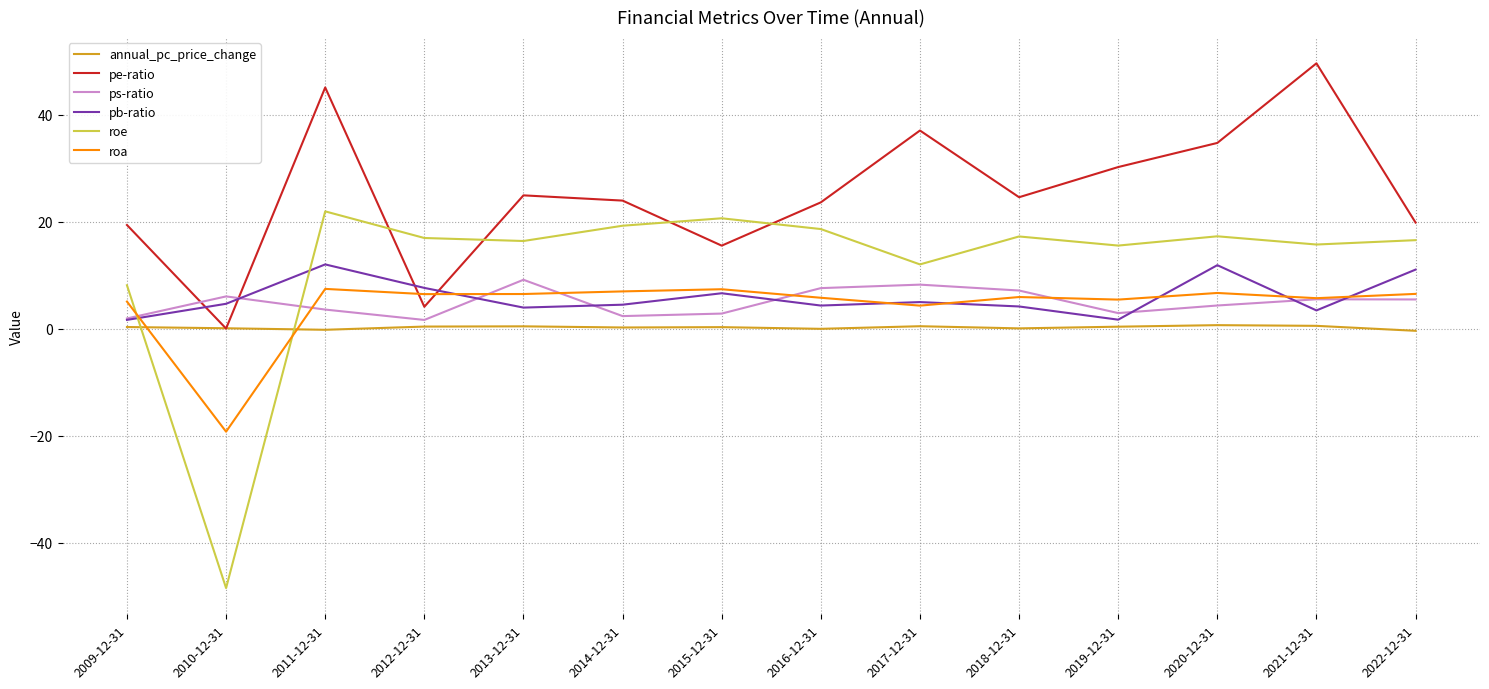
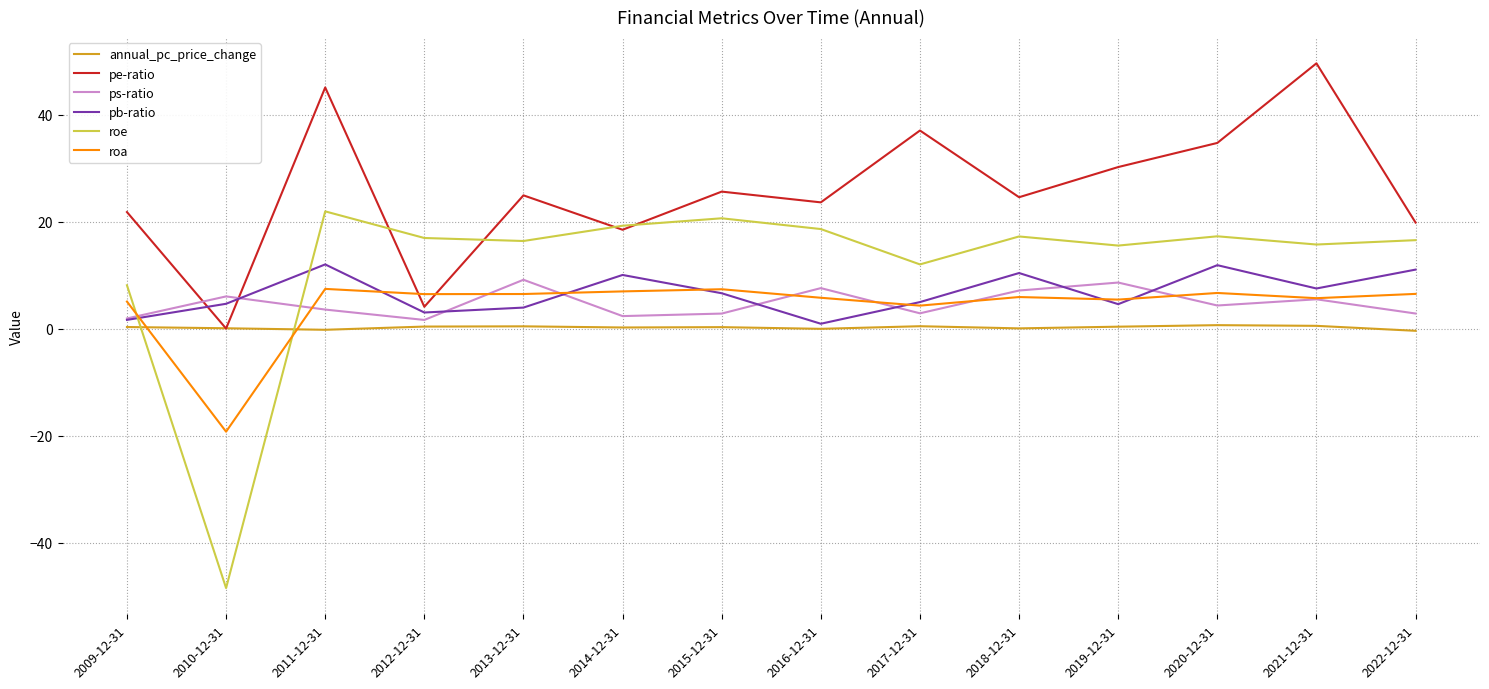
  {
    "pe-ratio": {
-     "2009-12-31": 19,
+     "2009-12-31": 22,
      "2011-12-31": 45,
      "2012-12-31": 4,
      "2013-12-31": 25,
-     "2014-12-31": 24,
-     "2015-12-31": 16,
+     "2014-12-31": 18,
+     "2015-12-31": 26,
      "2016-12-31": 24,
      "2017-12-31": 37,
      "2018-12-31": 25,
      "2019-12-31": 30,
      "2020-12-31": 35,
      "2021-12-31": 50,
      "2022-12-31": 20
    },
    "ps-ratio": {
      "2010-12-31": 6,
      "2011-12-31": 4,
      "2012-12-31": 2,
      "2013-12-31": 9,
      "2014-12-31": 2,
      "2015-12-31": 3,
      "2016-12-31": 8,
-     "2017-12-31": 8,
+     "2017-12-31": 3,
      "2018-12-31": 7,
-     "2019-12-31": 3,
+     "2019-12-31": 9,
      "2020-12-31": 4,
-     "2022-12-31": 5
+     "2022-12-31": 3
    },
    "pb-ratio": {
      "2010-12-31": 5,
      "2011-12-31": 12,
-     "2012-12-31": 8,
+     "2012-12-31": 3,
      "2013-12-31": 4,
-     "2014-12-31": 4,
+     "2014-12-31": 10,
      "2015-12-31": 7,
-     "2016-12-31": 4,
+     "2016-12-31": 1,
      "2017-12-31": 5,
-     "2018-12-31": 4,
-     "2019-12-31": 2,
+     "2018-12-31": 10,
+     "2019-12-31": 5,
      "2020-12-31": 12,
-     "2021-12-31": 3,
+     "2021-12-31": 7,
      "2022-12-31": 11
    }
  }
